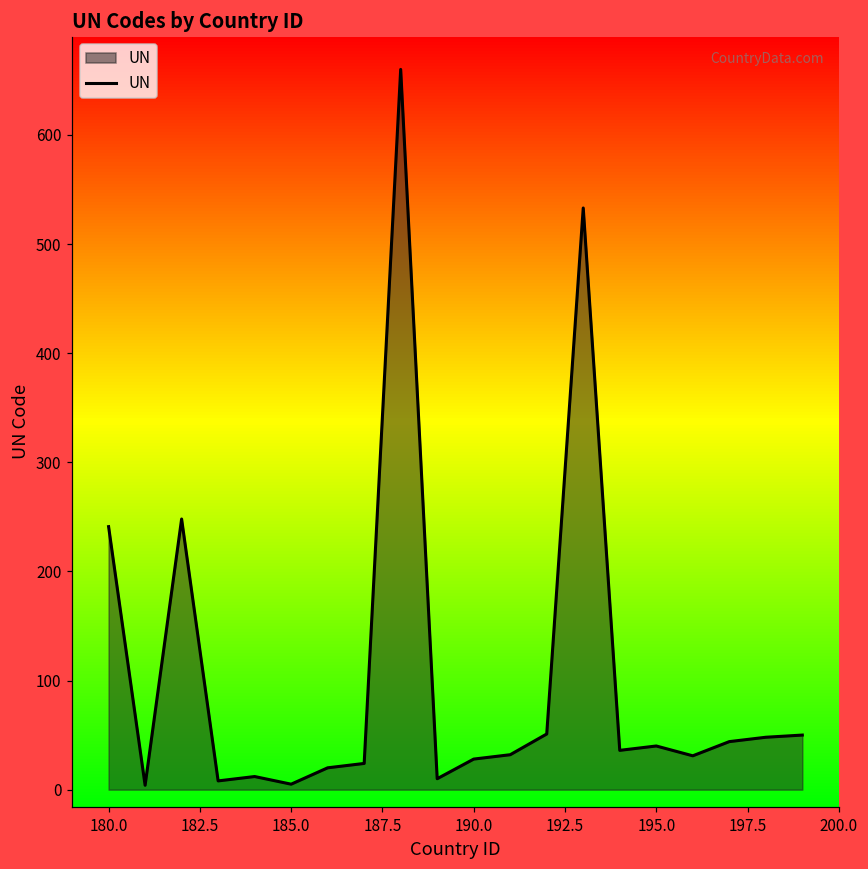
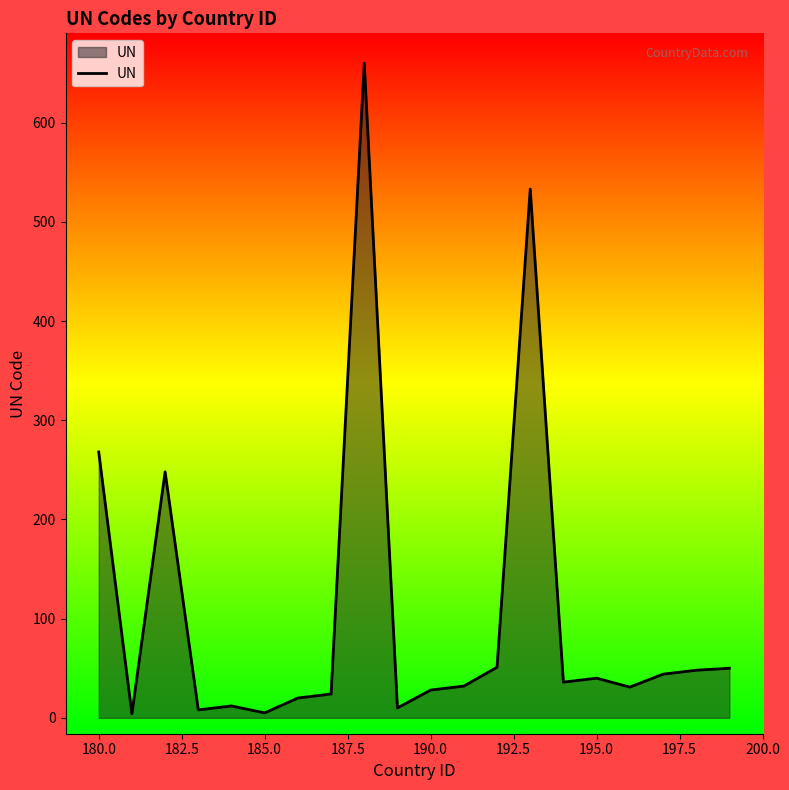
  {
-   "180.0": 240,
+   "180.0": 270,
    "185.0": 10,
    "190.0": 30,
    "195.0": 40
  }
